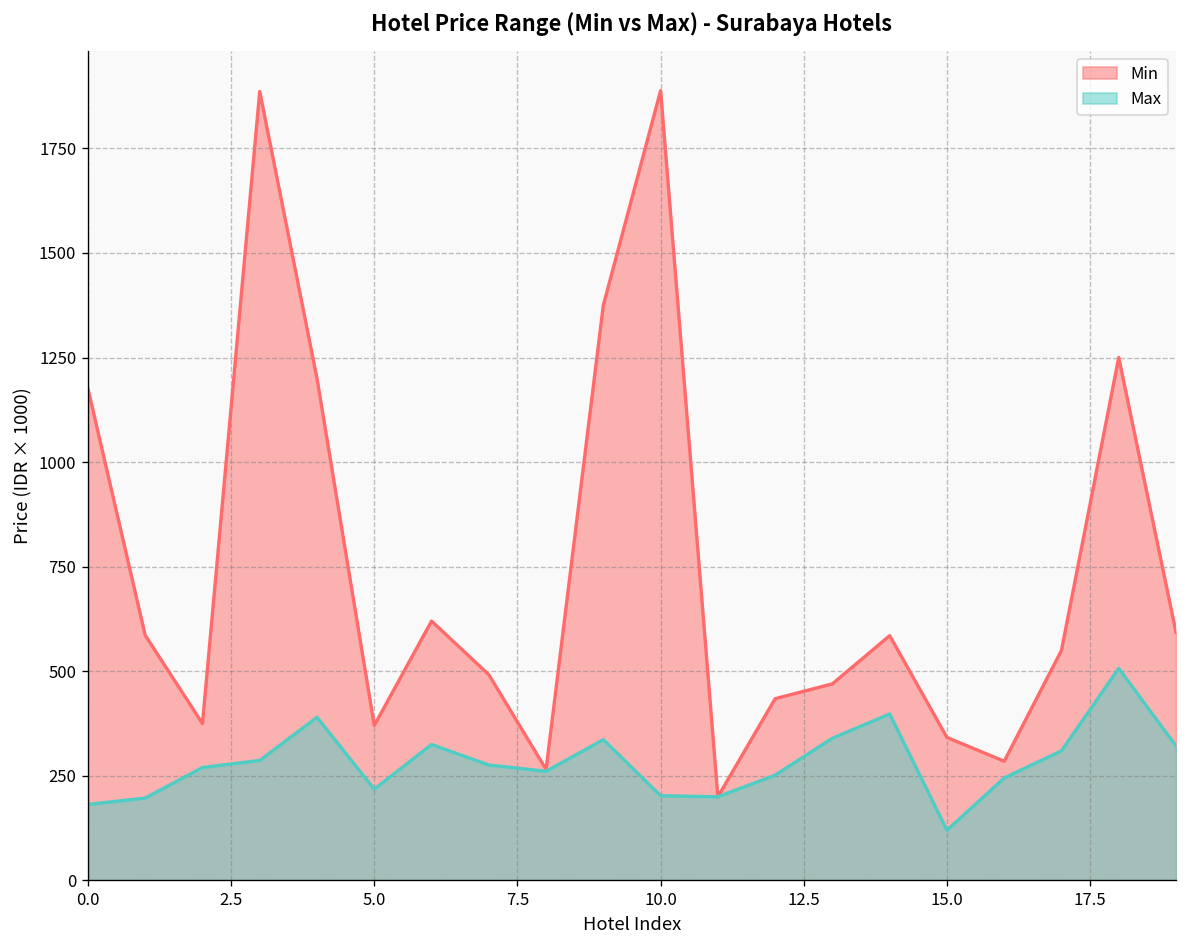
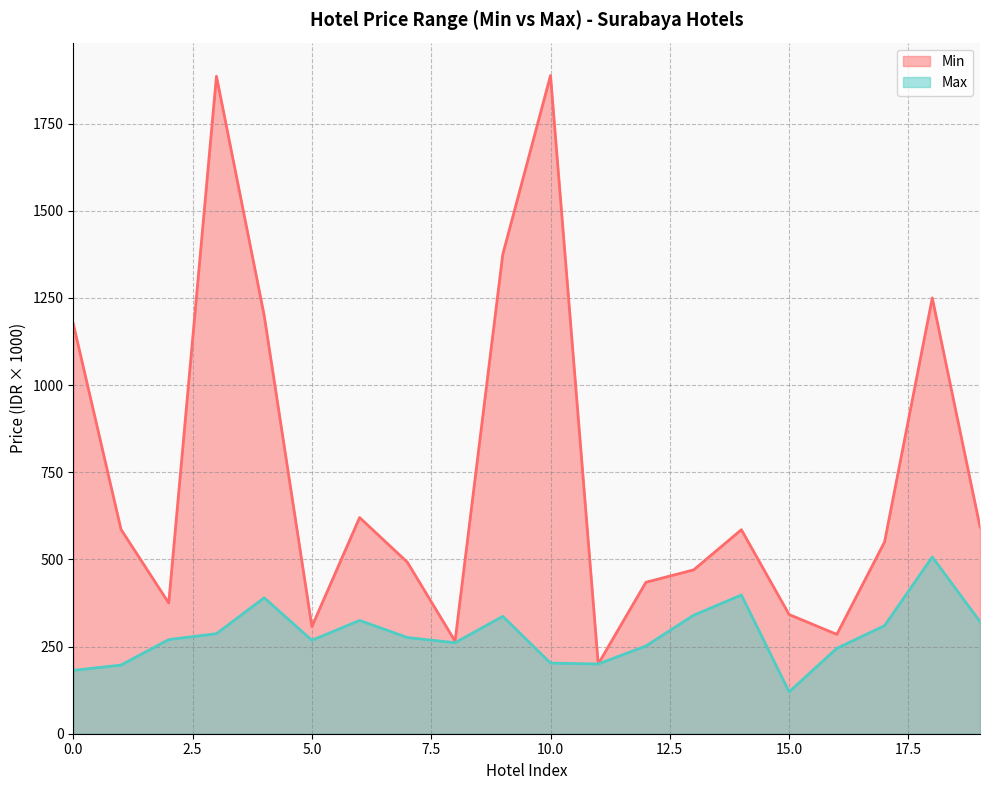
  {
    "Min": {
      "0.0": 1180,
-     "5.0": 370,
+     "5.0": 310,
      "10.0": 1890,
      "15.0": 340
    },
    "Max": {
      "0.0": 180,
-     "5.0": 220,
+     "5.0": 270,
      "10.0": 200,
      "15.0": 120
    }
  }
